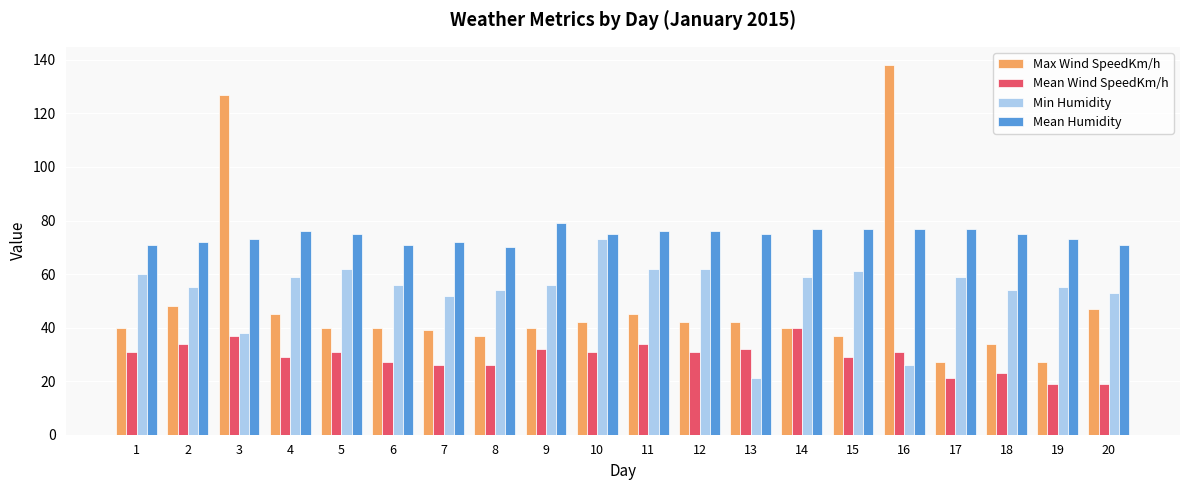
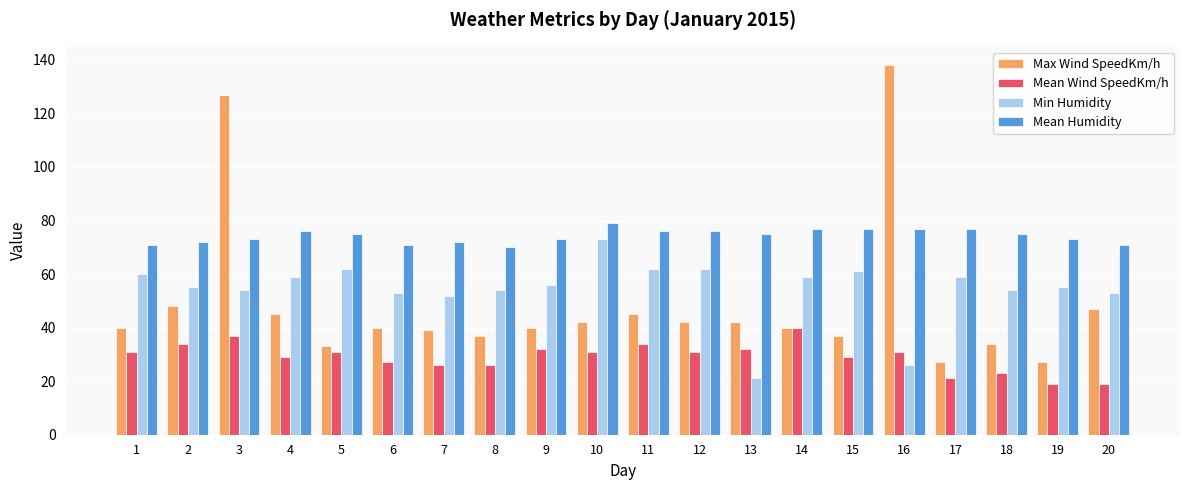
  {
    "Max Wind SpeedKm/h": {
      "1": 40,
      "2": 48,
      "3": 127,
      "4": 45,
-     "5": 40,
+     "5": 33,
      "6": 40,
      "7": 39,
      "8": 37,
      "9": 40,
      "10": 42,
      "11": 45,
      "12": 42,
      "13": 42,
      "14": 40,
      "15": 37,
      "16": 138,
      "17": 27,
      "18": 34,
      "19": 27,
      "20": 47
    },
    "Mean Wind SpeedKm/h": {
      "1": 31,
      "2": 34,
      "3": 37,
      "4": 29,
      "5": 31,
      "6": 27,
      "7": 26,
      "8": 26,
      "9": 32,
      "10": 31,
      "11": 34,
      "12": 31,
      "13": 32,
      "14": 40,
      "15": 29,
      "16": 31,
      "17": 21,
      "18": 23,
      "19": 19,
      "20": 19
    },
    "Min Humidity": {
      "1": 60,
      "2": 55,
-     "3": 38,
+     "3": 54,
      "4": 59,
      "5": 62,
-     "6": 56,
+     "6": 53,
      "7": 52,
      "8": 54,
      "9": 56,
      "10": 73,
      "11": 62,
      "12": 62,
      "13": 21,
      "14": 59,
      "15": 61,
      "16": 26,
      "17": 59,
      "18": 54,
      "19": 55,
      "20": 53
    },
    "Mean Humidity": {
      "1": 71,
      "2": 72,
      "3": 73,
      "4": 76,
      "5": 75,
      "6": 71,
      "7": 72,
      "8": 70,
-     "9": 79,
-     "10": 75,
+     "9": 73,
+     "10": 79,
      "11": 76,
      "12": 76,
      "13": 75,
      "14": 77,
      "15": 77,
      "16": 77,
      "17": 77,
      "18": 75,
      "19": 73,
      "20": 71
    }
  }
